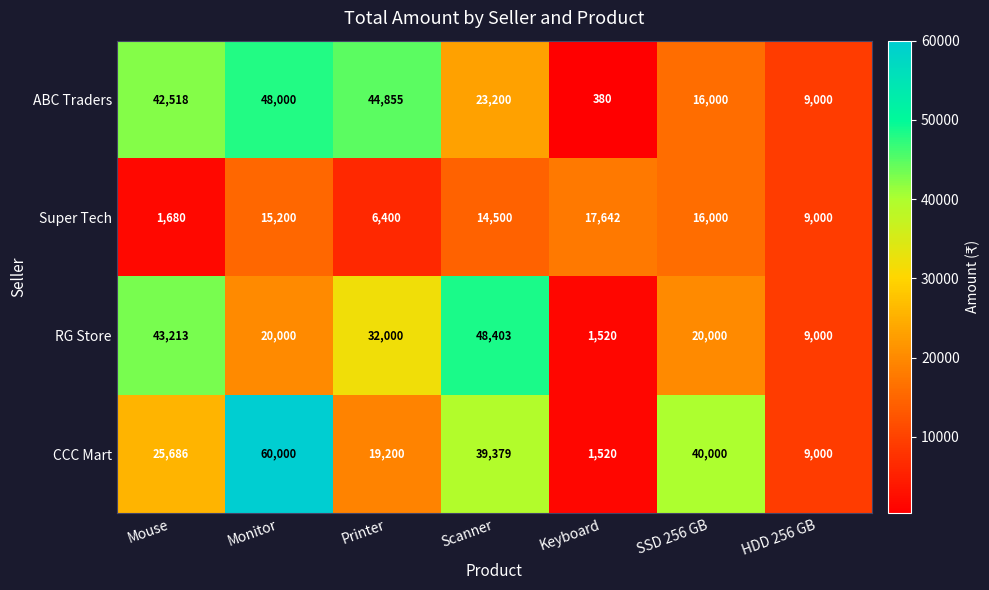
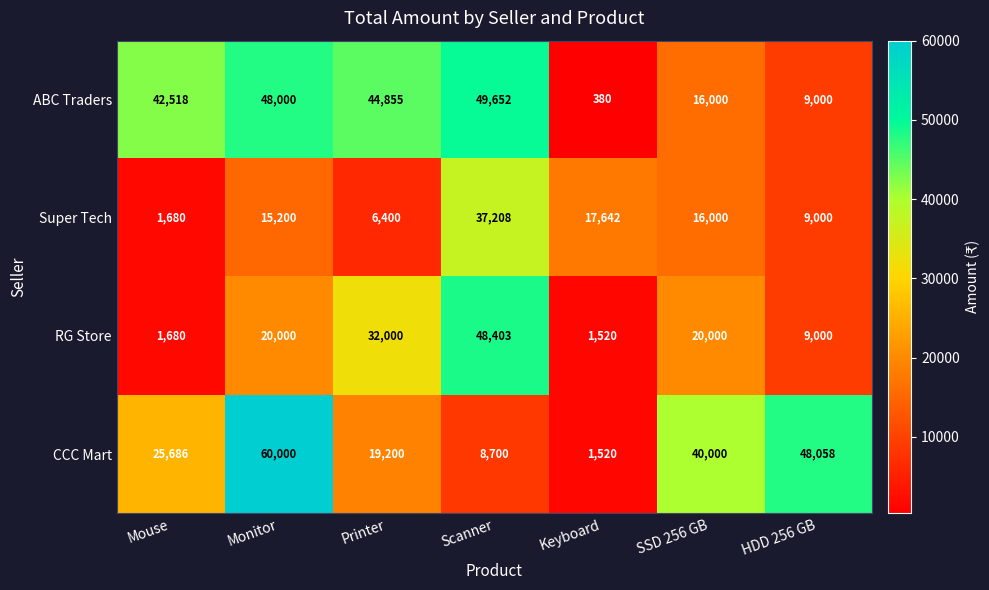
  {
    "ABC Traders": {
      "Mouse": "42,518",
      "Monitor": "48,000",
      "Printer": "44,855",
-     "Scanner": "23,200",
+     "Scanner": "49,652",
      "Keyboard": "380",
      "SSD 256 GB": "16,000",
      "HDD 256 GB": "9,000"
    },
    "Super Tech": {
      "Mouse": "1,680",
      "Monitor": "15,200",
      "Printer": "6,400",
-     "Scanner": "14,500",
+     "Scanner": "37,208",
      "Keyboard": "17,642",
      "SSD 256 GB": "16,000",
      "HDD 256 GB": "9,000"
    },
    "RG Store": {
-     "Mouse": "43,213",
+     "Mouse": "1,680",
      "Monitor": "20,000",
      "Printer": "32,000",
      "Scanner": "48,403",
      "Keyboard": "1,520",
      "SSD 256 GB": "20,000",
      "HDD 256 GB": "9,000"
    },
    "CCC Mart": {
      "Mouse": "25,686",
      "Monitor": "60,000",
      "Printer": "19,200",
-     "Scanner": "39,379",
+     "Scanner": "8,700",
      "Keyboard": "1,520",
      "SSD 256 GB": "40,000",
-     "HDD 256 GB": "9,000"
+     "HDD 256 GB": "48,058"
    }
  }
